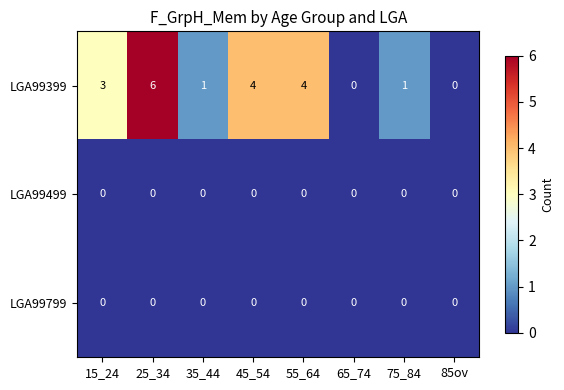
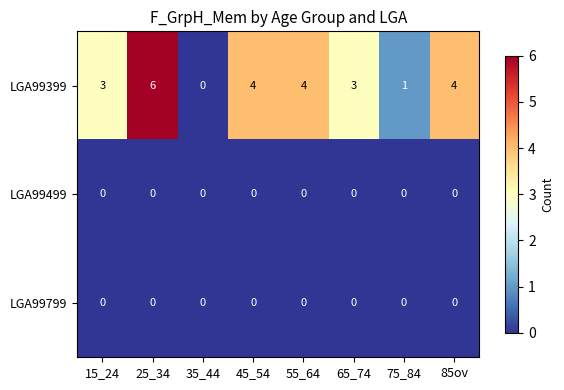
  {
    "LGA99399": {
      "15_24": 3,
      "25_34": 6,
-     "35_44": 1,
+     "35_44": 0,
      "45_54": 4,
      "55_64": 4,
-     "65_74": 0,
+     "65_74": 3,
      "75_84": 1,
-     "85ov": 0
+     "85ov": 4
    },
    "LGA99499": {
      "15_24": 0,
      "25_34": 0,
      "35_44": 0,
      "45_54": 0,
      "55_64": 0,
      "65_74": 0,
      "75_84": 0,
      "85ov": 0
    },
    "LGA99799": {
      "15_24": 0,
      "25_34": 0,
      "35_44": 0,
      "45_54": 0,
      "55_64": 0,
      "65_74": 0,
      "75_84": 0,
      "85ov": 0
    }
  }
